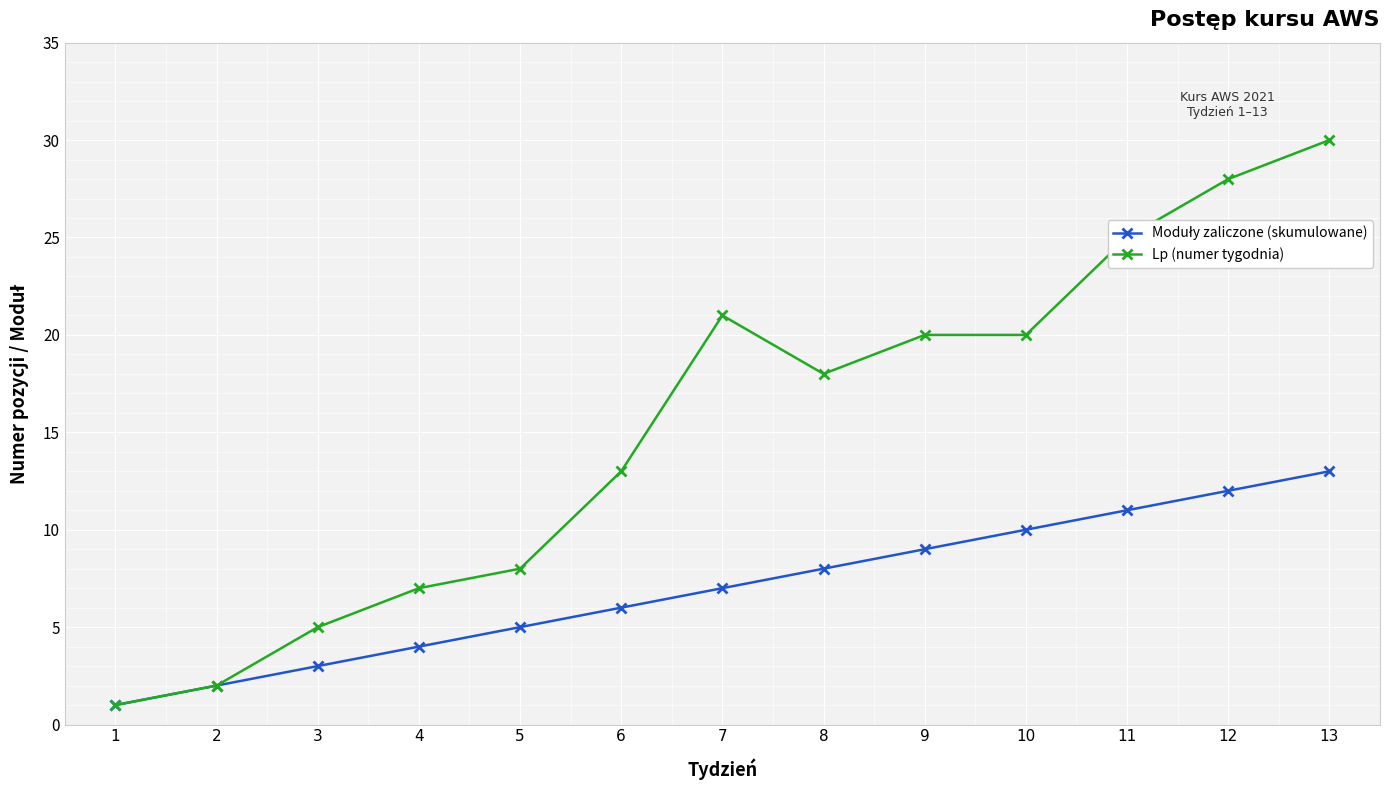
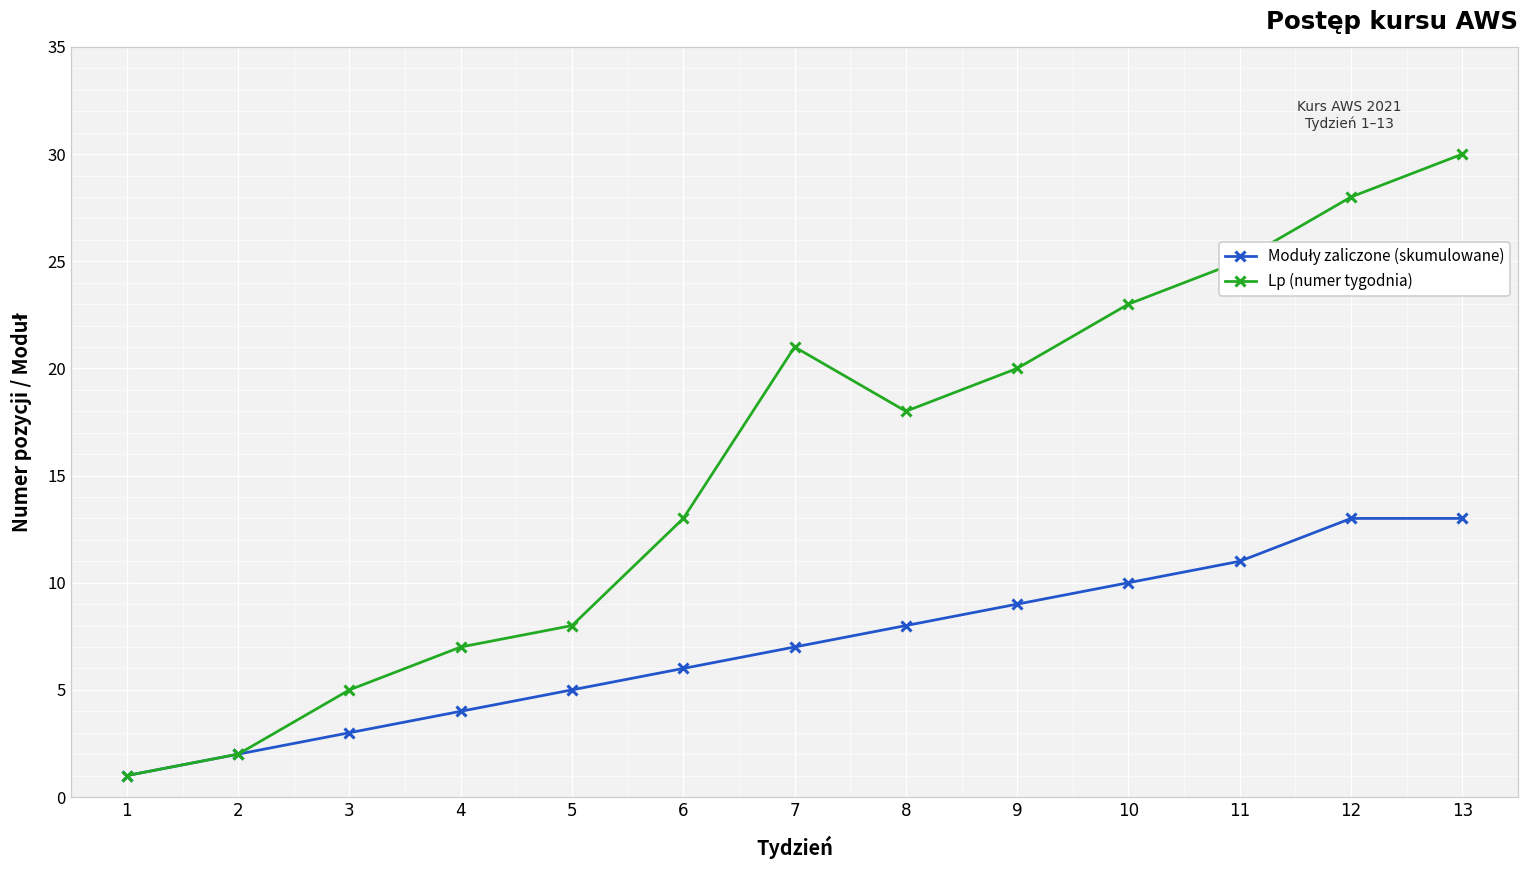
  {
    "Moduły zaliczone (skumulowane)": {
      "3": 3,
      "4": 4,
      "5": 5,
      "6": 6,
      "7": 7,
      "8": 8,
      "9": 9,
      "10": 10,
      "11": 11,
-     "12": 12,
+     "12": 13,
      "13": 13
    },
    "Lp (numer tygodnia)": {
      "3": 5,
      "4": 7,
      "5": 8,
      "6": 13,
      "7": 21,
      "8": 18,
      "9": 20,
-     "10": 20,
+     "10": 23,
      "12": 28,
      "13": 30
    }
  }
